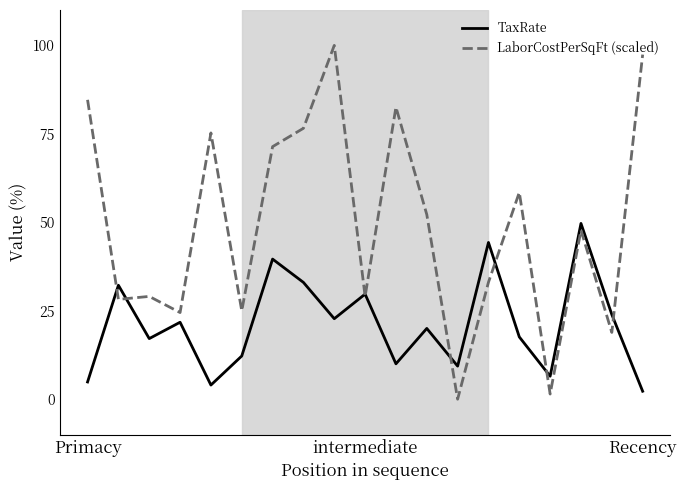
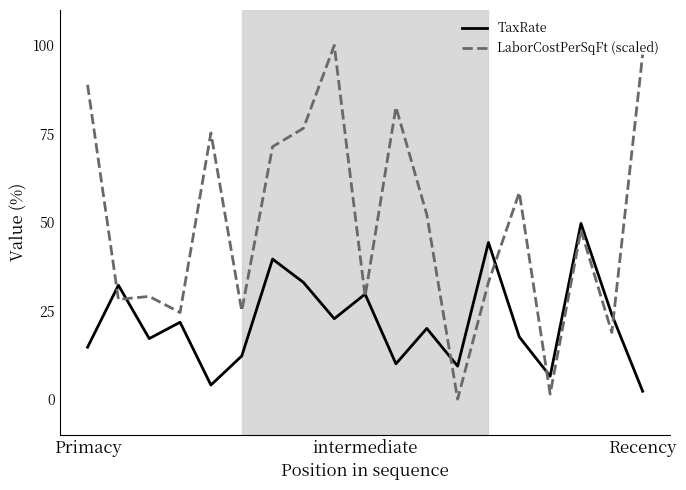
  {
    "TaxRate": {
-     "Primacy": 5,
+     "Primacy": 15,
      "Recency": 2
    },
    "LaborCostPerSqFt (scaled)": {
-     "Primacy": 85,
+     "Primacy": 89,
      "Recency": 97
    }
  }
